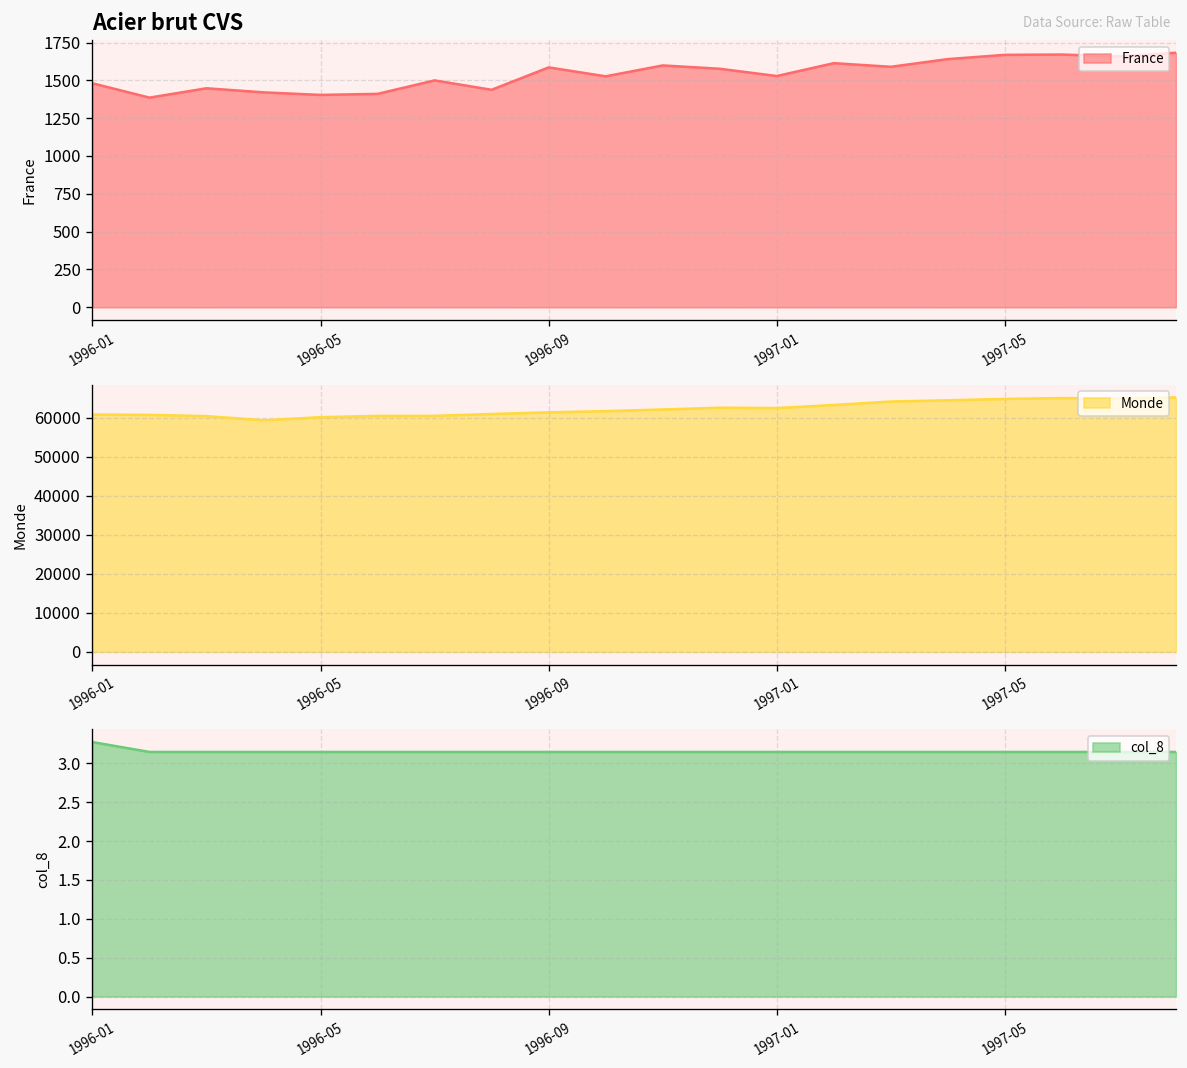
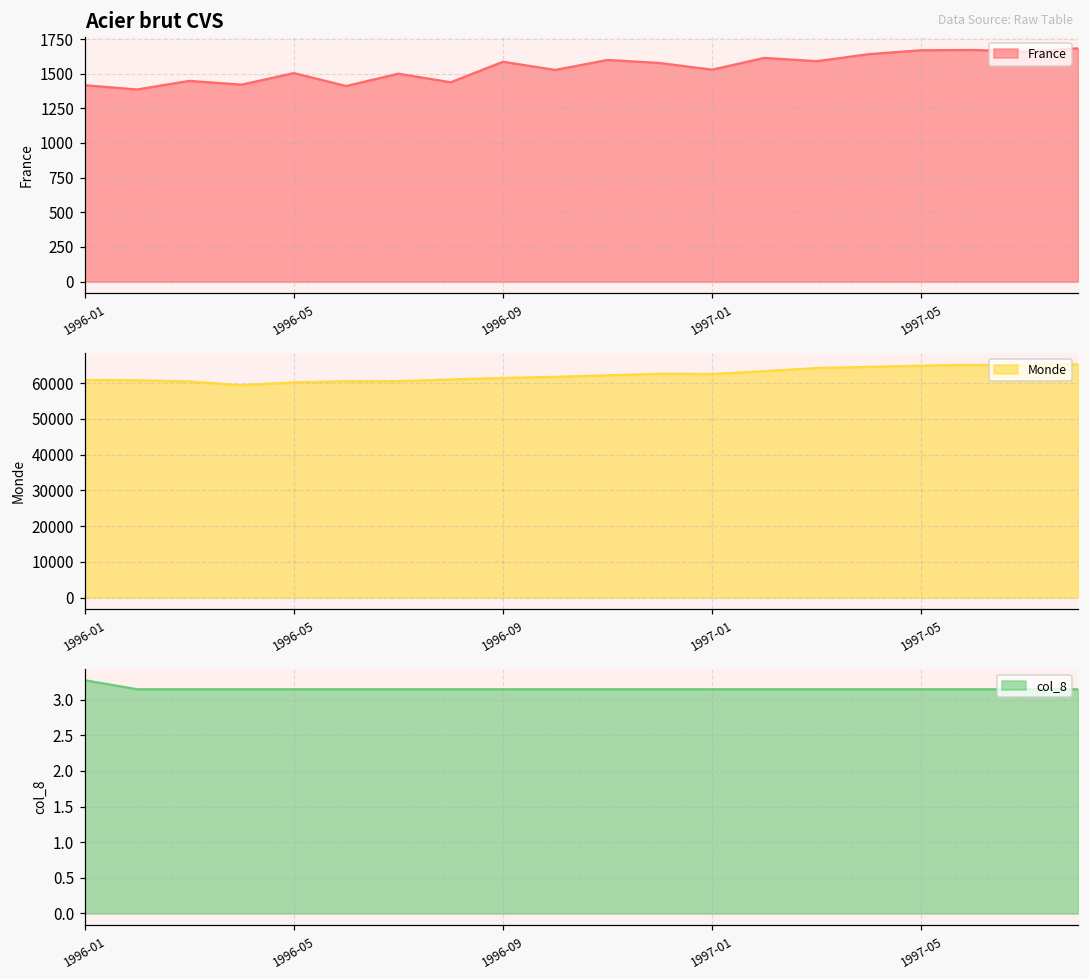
  {
    "Acier brut CVS": {
-     "1996-01": 1480,
-     "1996-05": 1400,
+     "1996-01": 1420,
+     "1996-05": 1500,
      "1996-09": 1590,
      "1997-01": 1530,
      "1997-05": 1670
    }
  }
